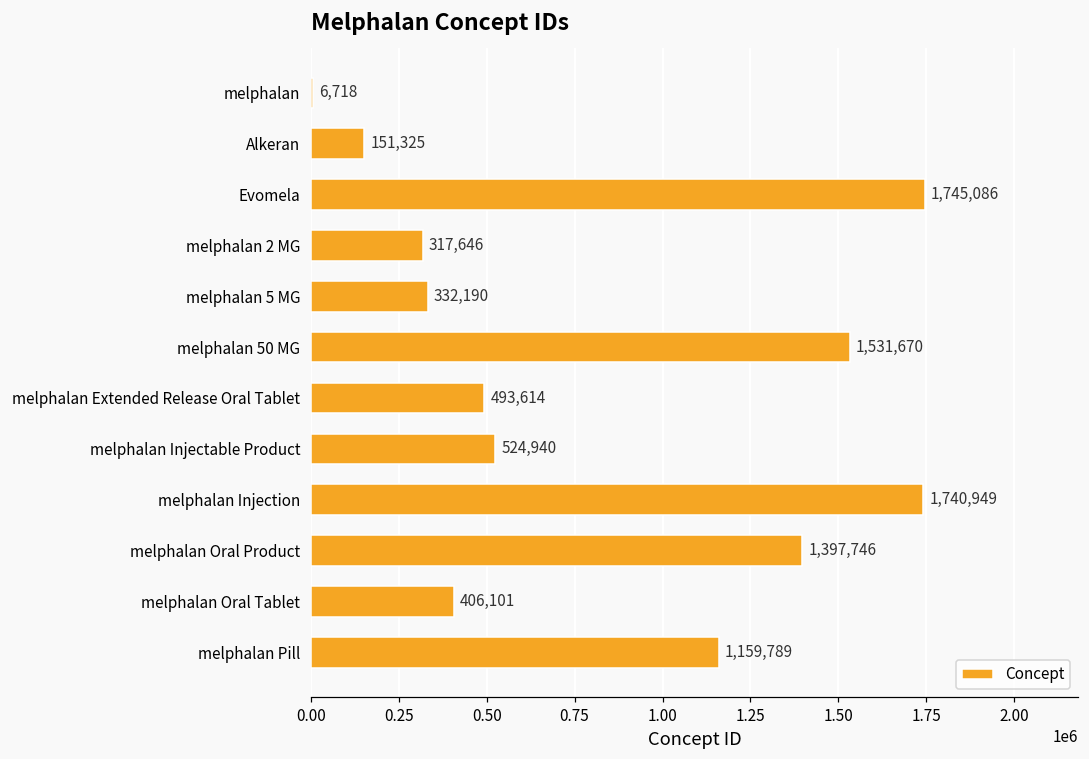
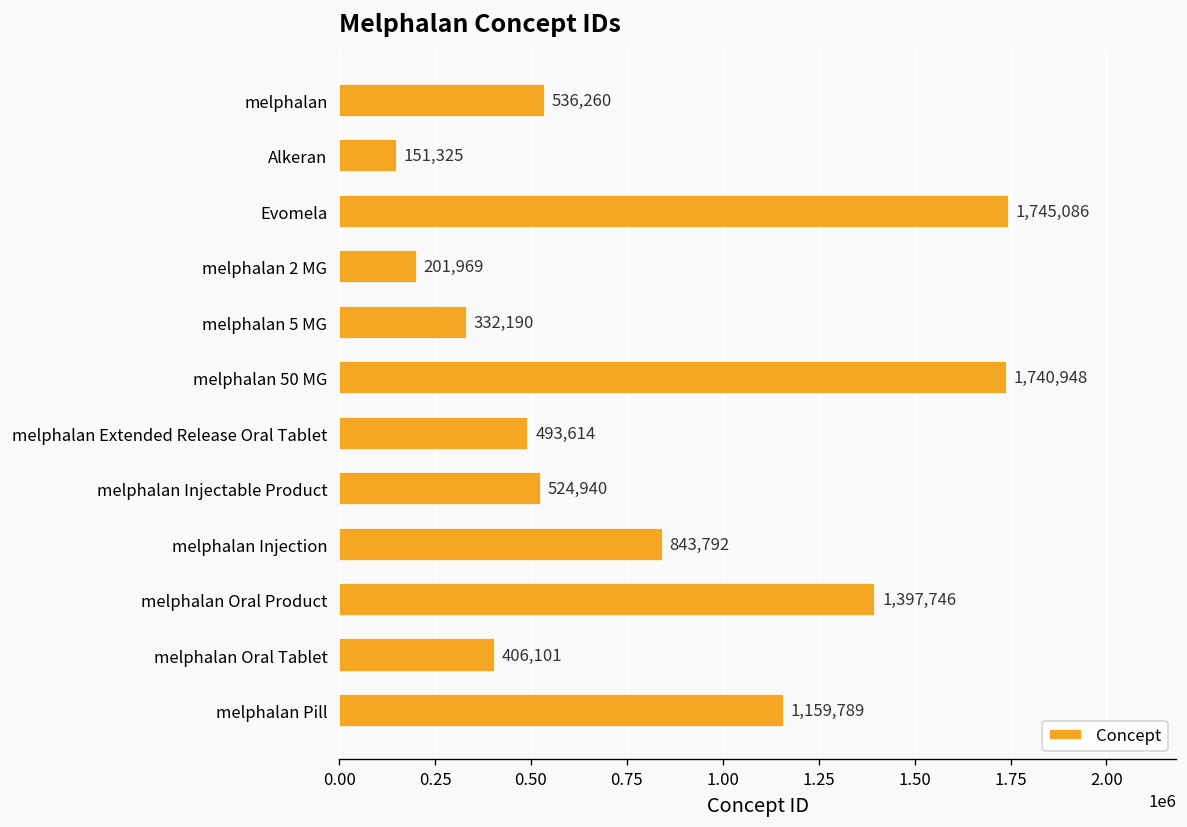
  {
-   "melphalan": "6,718",
+   "melphalan": "536,260",
    "Alkeran": "151,325",
    "Evomela": "1,745,086",
-   "melphalan 2 MG": "317,646",
+   "melphalan 2 MG": "201,969",
    "melphalan 5 MG": "332,190",
-   "melphalan 50 MG": "1,531,670",
+   "melphalan 50 MG": "1,740,948",
    "melphalan Extended Release Oral Tablet": "493,614",
    "melphalan Injectable Product": "524,940",
-   "melphalan Injection": "1,740,949",
+   "melphalan Injection": "843,792",
    "melphalan Oral Product": "1,397,746",
    "melphalan Oral Tablet": "406,101",
    "melphalan Pill": "1,159,789"
  }
